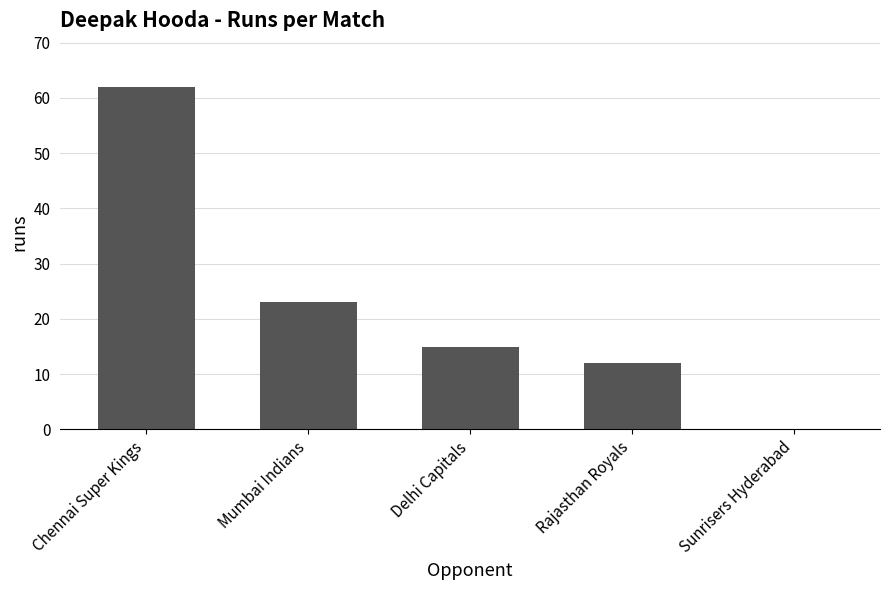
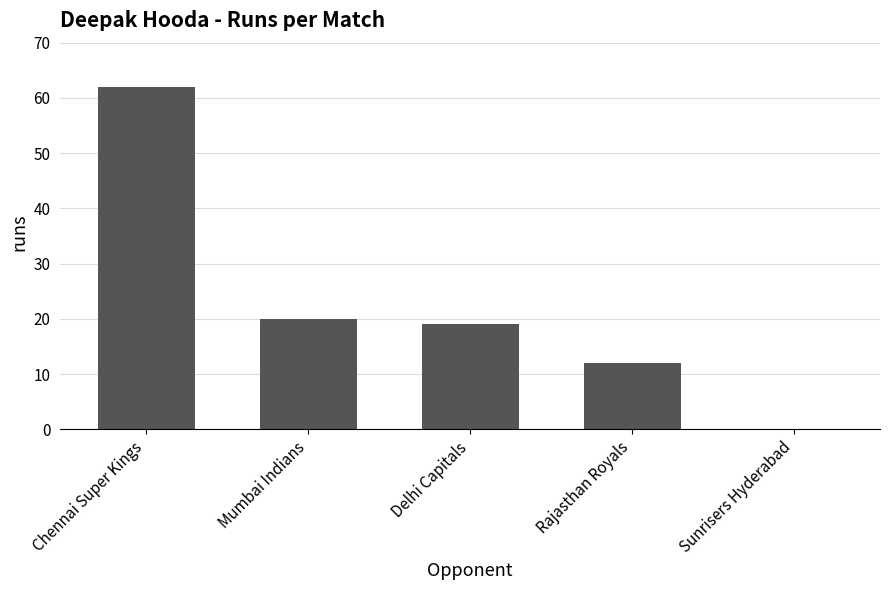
  {
    "Chennai Super Kings": 62,
-   "Mumbai Indians": 23,
-   "Delhi Capitals": 15,
+   "Mumbai Indians": 20,
+   "Delhi Capitals": 19,
    "Rajasthan Royals": 12,
    "Sunrisers Hyderabad": 0
  }
